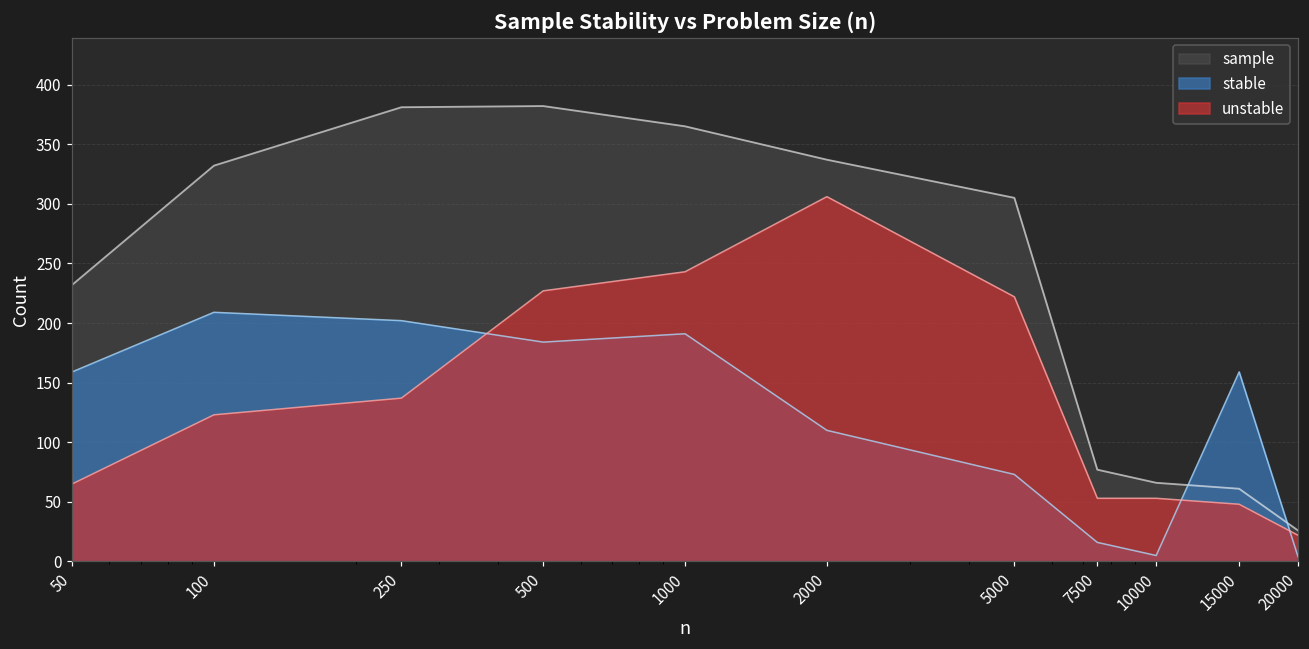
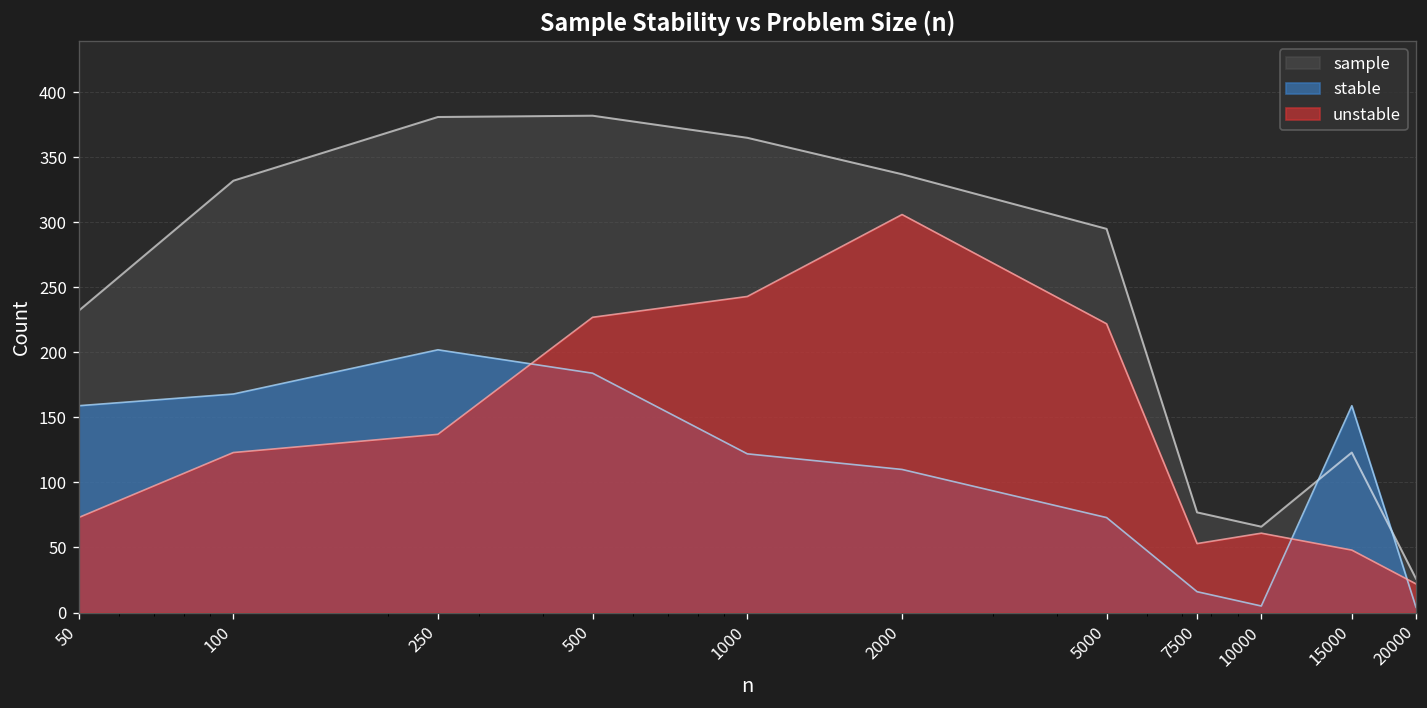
  {
    "sample": {
      "50": 232,
      "100": 332,
      "250": 381,
      "500": 382,
      "1000": 365,
      "2000": 337,
-     "5000": 305,
+     "5000": 295,
      "7500": 77,
      "10000": 66,
-     "15000": 61,
+     "15000": 123,
      "20000": 26
    },
    "stable": {
      "50": 159,
-     "100": 209,
+     "100": 168,
      "250": 202,
      "500": 184,
-     "1000": 191,
+     "1000": 122,
      "2000": 110,
      "5000": 73,
      "7500": 16,
      "10000": 5,
      "15000": 159,
      "20000": 4
    },
    "unstable": {
-     "50": 65,
+     "50": 73,
      "100": 123,
      "250": 137,
      "500": 227,
      "1000": 243,
      "2000": 306,
      "5000": 222,
      "7500": 53,
-     "10000": 53,
+     "10000": 61,
      "15000": 48,
      "20000": 22
    }
  }
